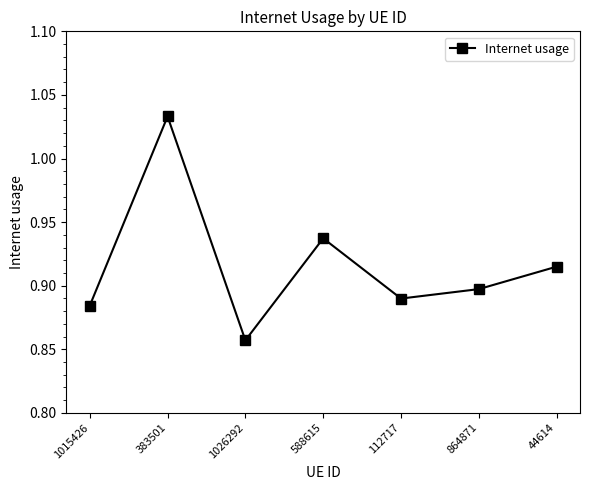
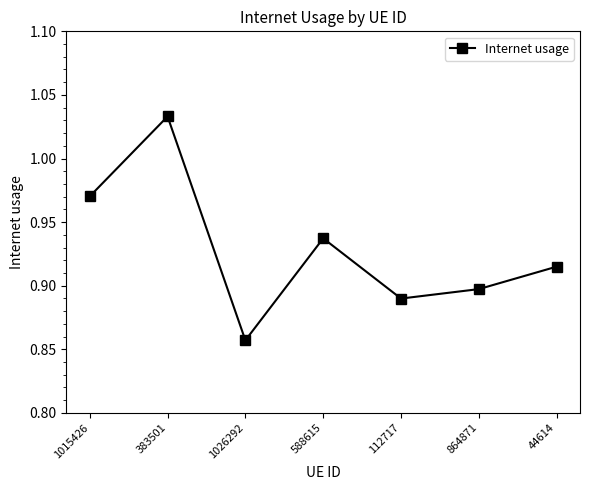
  {
-   "1015426": 0.884,
+   "1015426": 0.970,
    "383501": 1.033,
    "1026292": 0.857,
    "588615": 0.937,
    "112717": 0.890,
    "864871": 0.897,
    "44614": 0.915
  }
